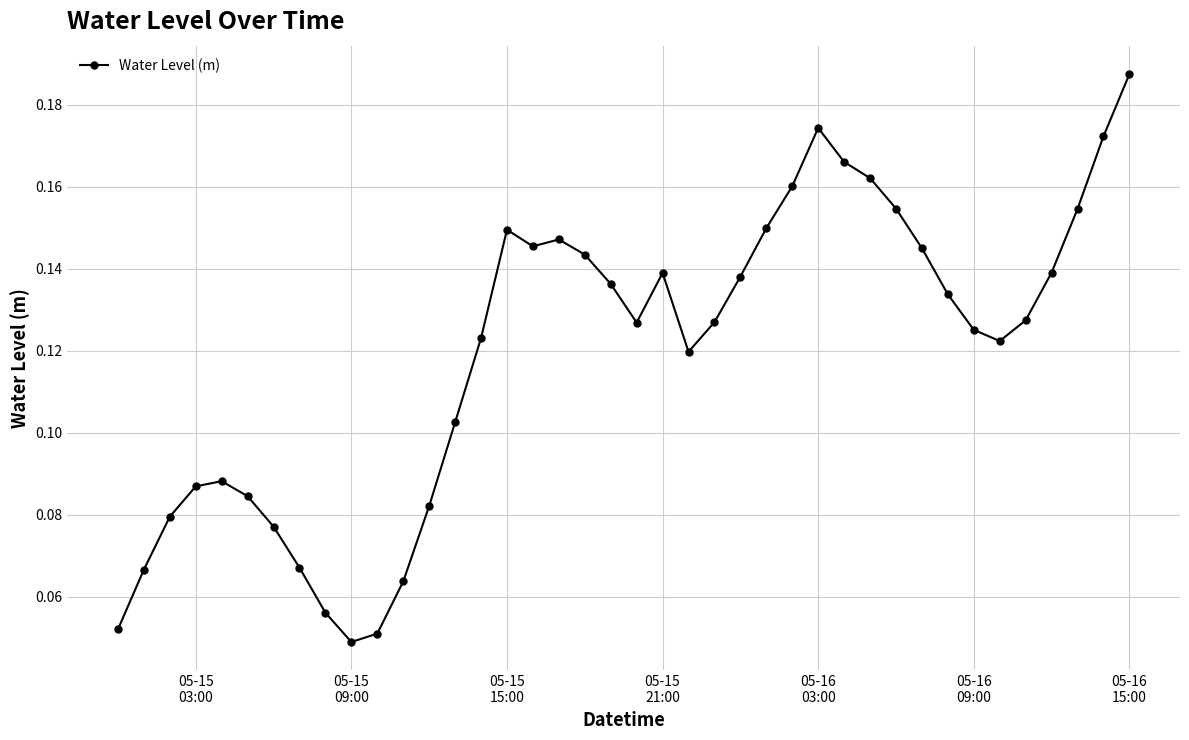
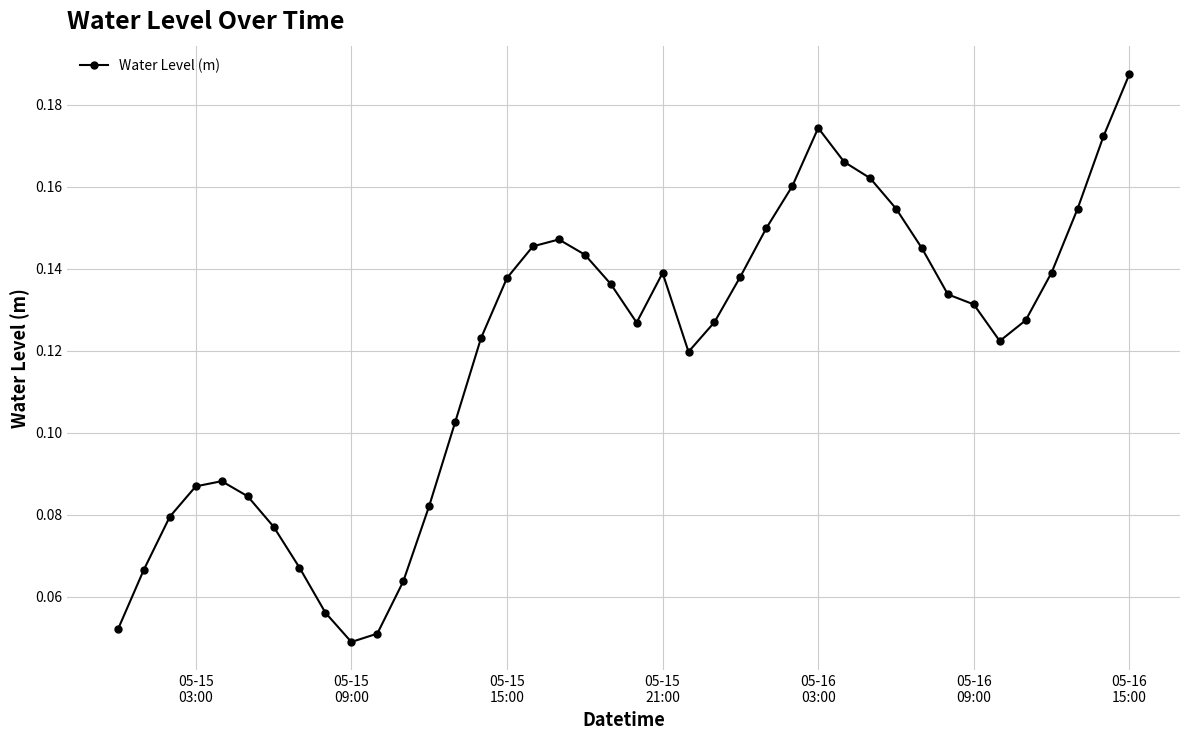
  {
    "05-15 03:00": 0.087,
    "05-15 09:00": 0.049,
-   "05-15 15:00": 0.150,
+   "05-15 15:00": 0.138,
    "05-15 21:00": 0.139,
    "05-16 03:00": 0.174,
-   "05-16 09:00": 0.125,
+   "05-16 09:00": 0.131,
    "05-16 15:00": 0.188
  }
